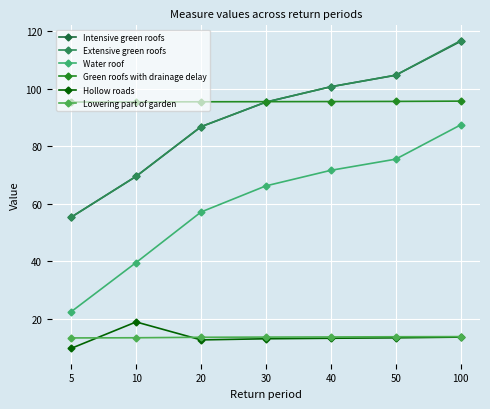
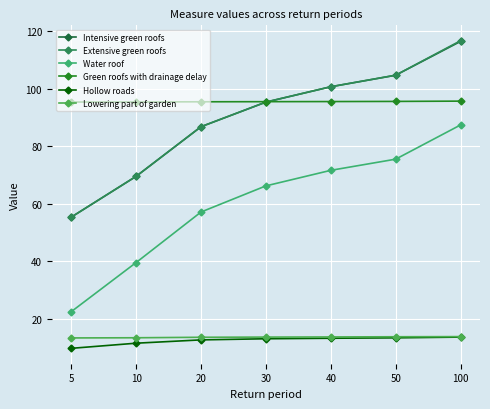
  {
    "Hollow roads": {
      "5": 10,
-     "10": 19,
+     "10": 11,
      "20": 13
    }
  }
